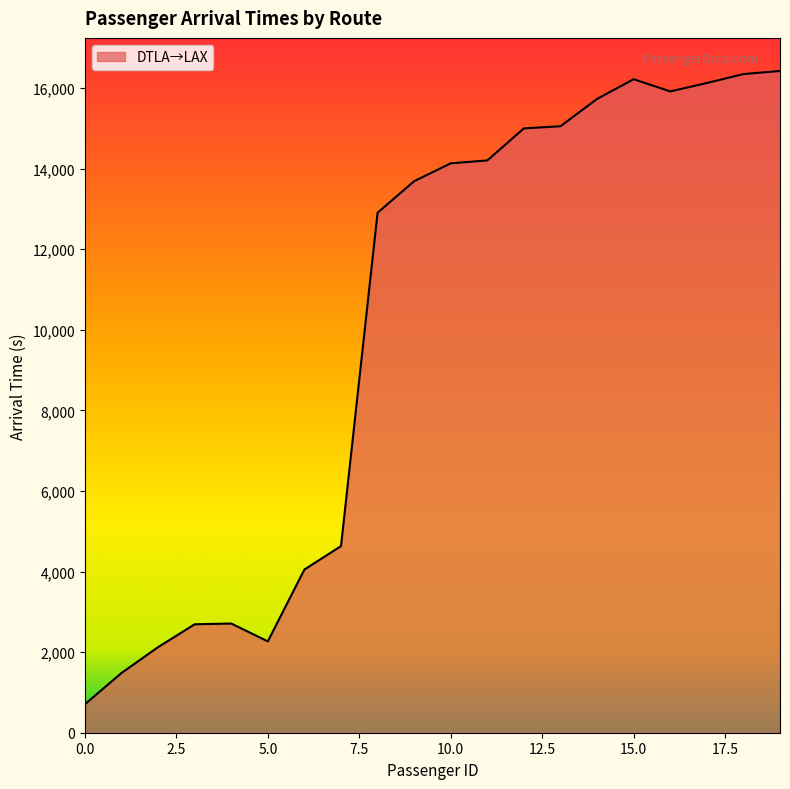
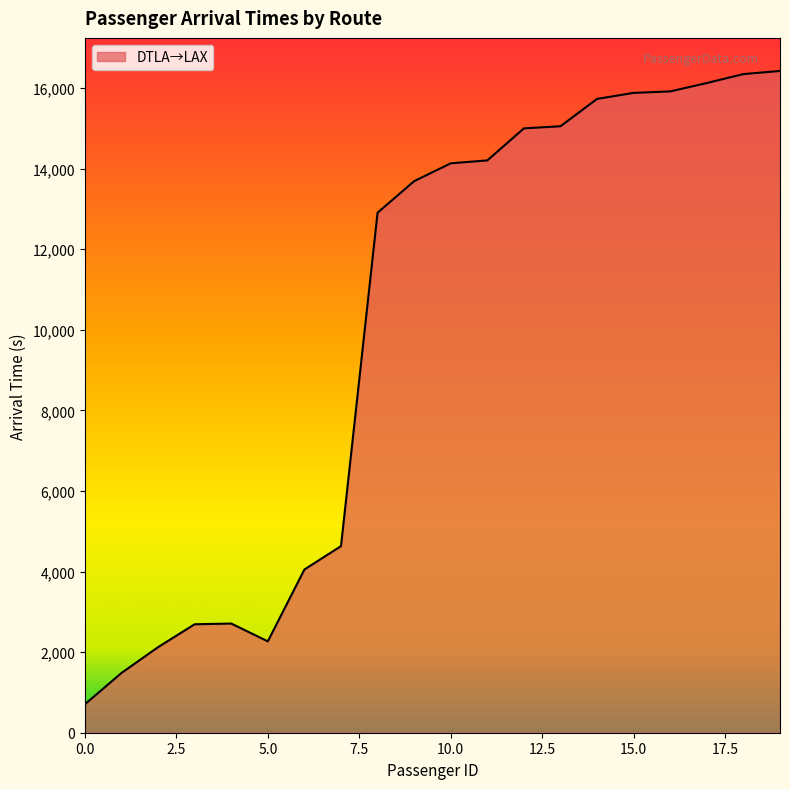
  {
    "0.0": "700",
    "5.0": "2,300",
    "10.0": "14,100",
-   "15.0": "16,200"
+   "15.0": "15,900"
  }
